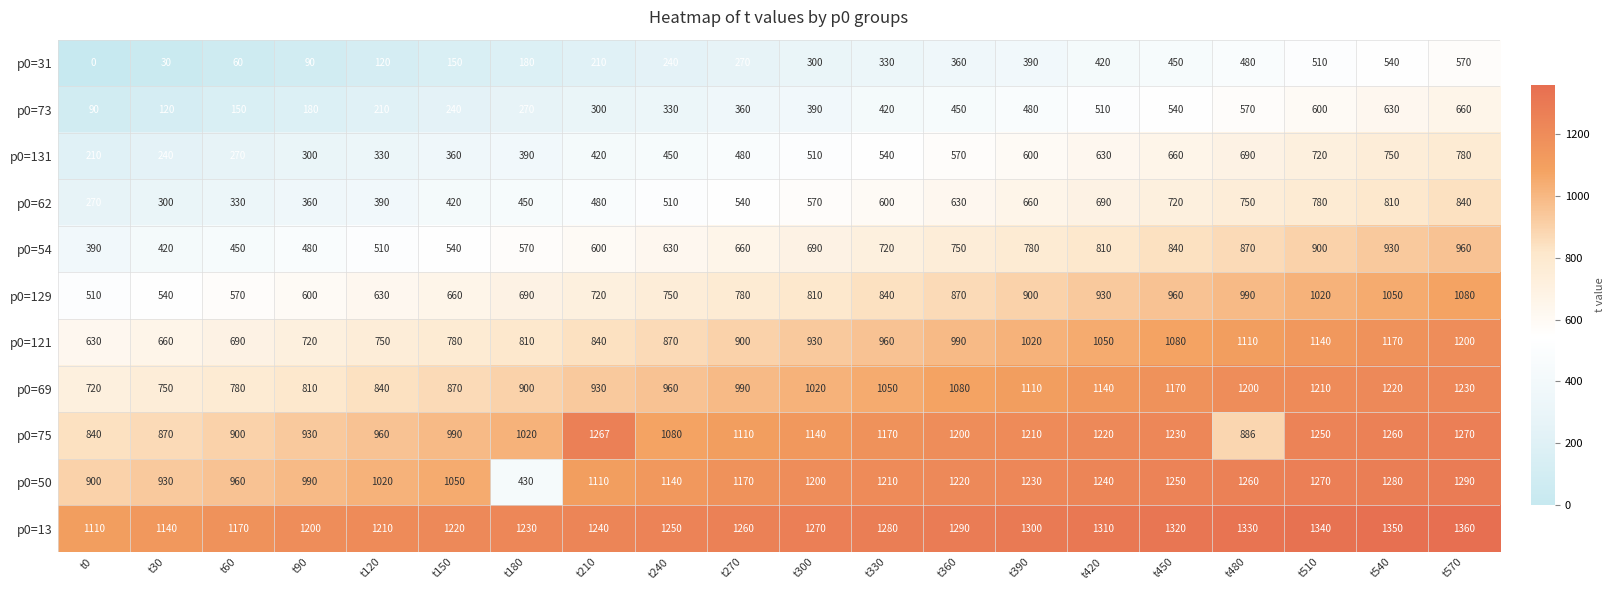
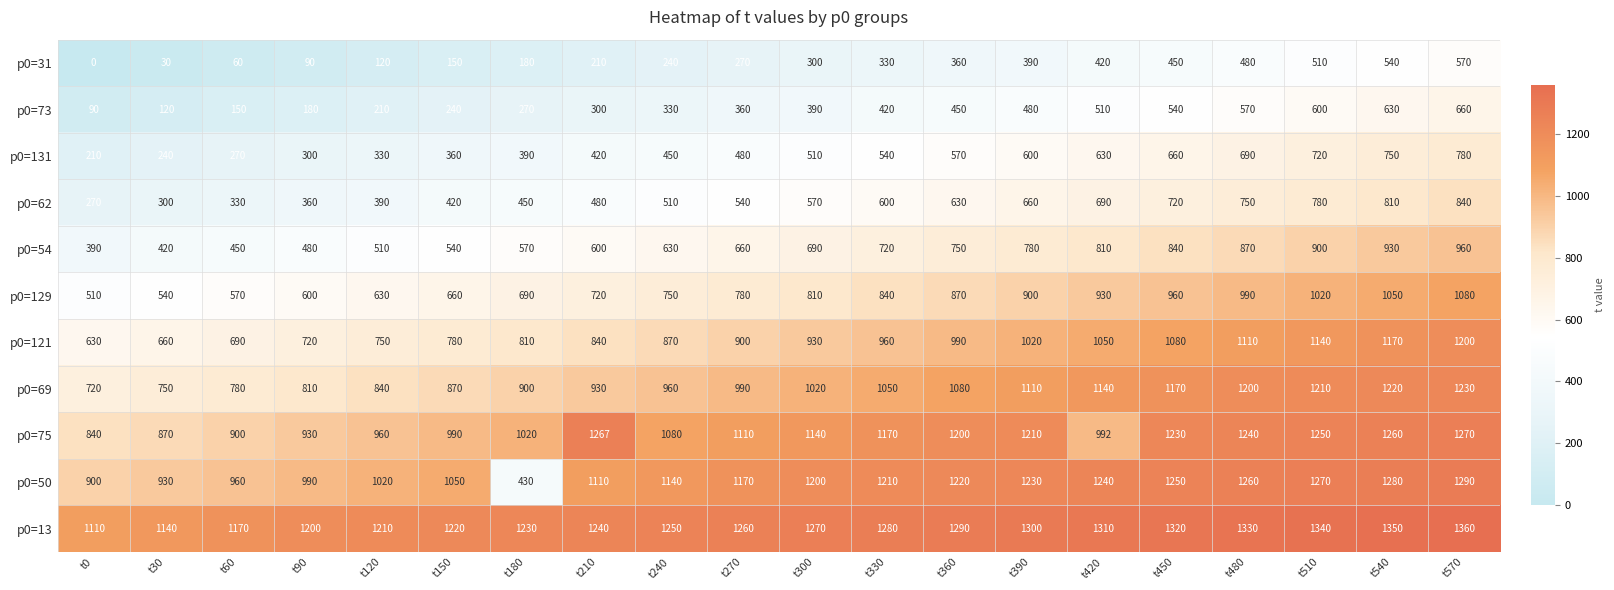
  {
    "p0=75": {
      "t0": 840,
      "t30": 870,
      "t60": 900,
      "t90": 930,
      "t120": 960,
      "t150": 990,
      "t180": 1020,
      "t210": 1267,
      "t240": 1080,
      "t270": 1110,
      "t300": 1140,
      "t330": 1170,
      "t360": 1200,
      "t390": 1210,
-     "t420": 1220,
+     "t420": 992,
      "t450": 1230,
-     "t480": 886,
+     "t480": 1240,
      "t510": 1250,
      "t540": 1260,
      "t570": 1270
    }
  }
